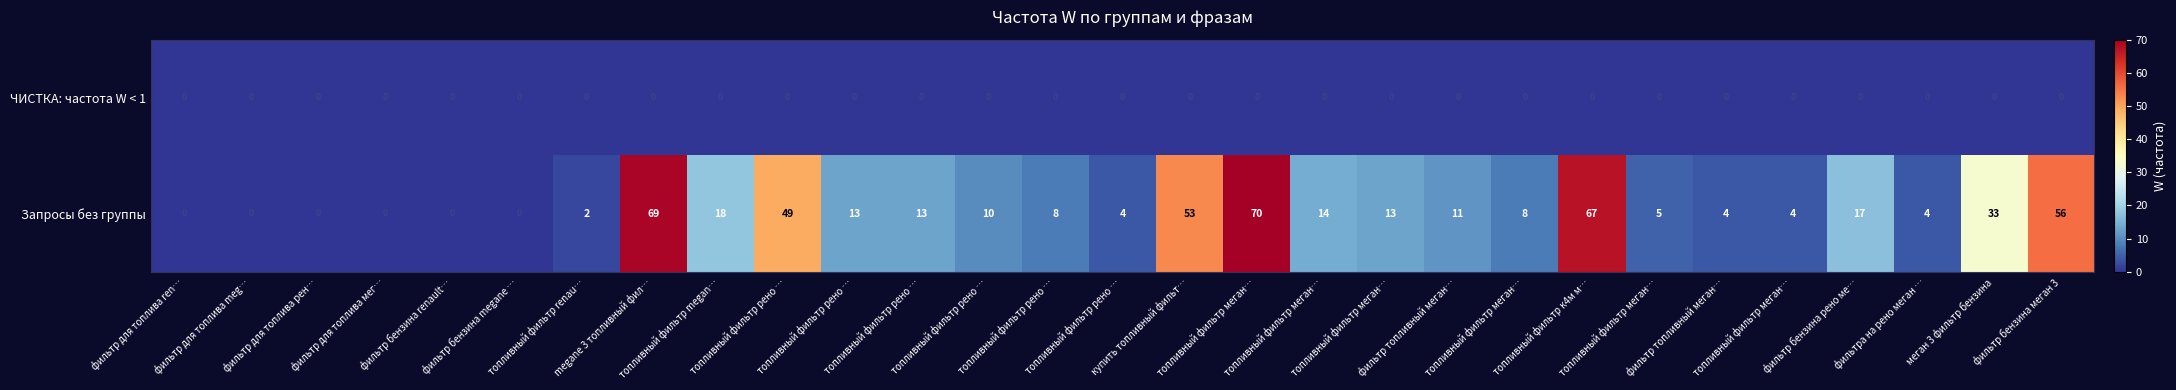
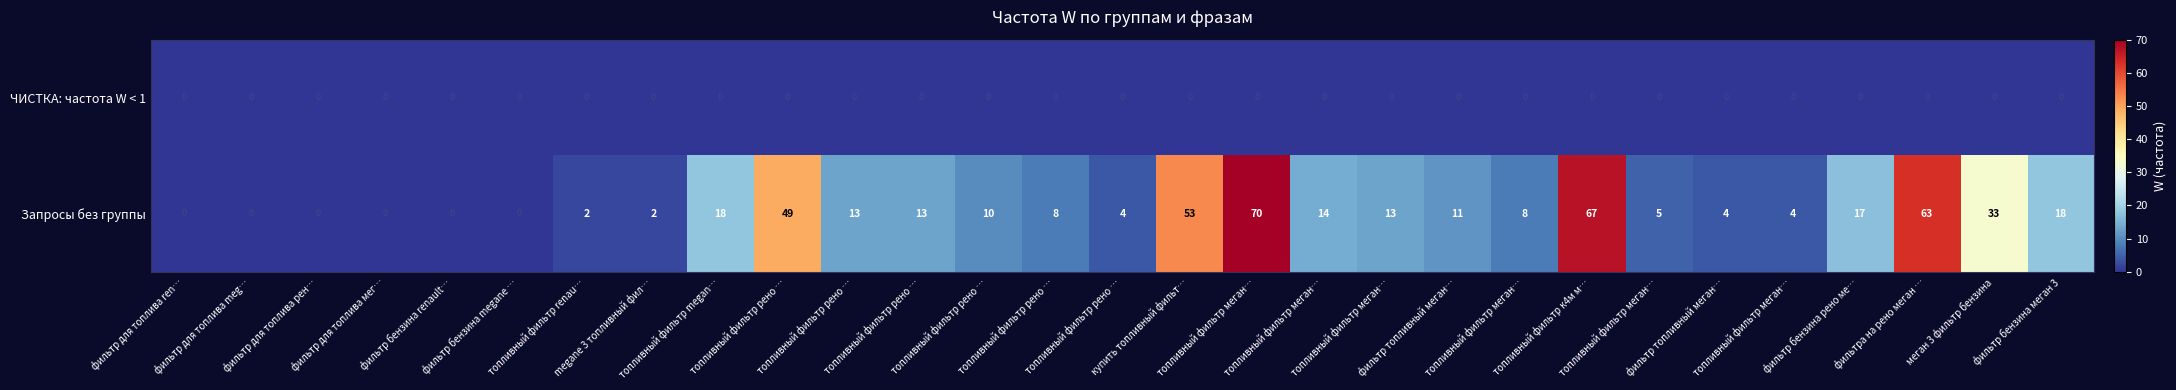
  {
    "Запросы без группы": {
      "топливный фильтр renau…": 2,
-     "megane 3 топливный фил…": 69,
+     "megane 3 топливный фил…": 2,
      "топливный фильтр megan…": 18,
      "купить топливный фильт…": 53,
      "топливный фильтр к4м м…": 67,
      "фильтр бензина рено ме…": 17,
-     "фильтра на рено меган …": 4,
+     "фильтра на рено меган …": 63,
      "меган 3 фильтр бензина": 33,
-     "фильтр бензина меган 3": 56
+     "фильтр бензина меган 3": 18
    }
  }
